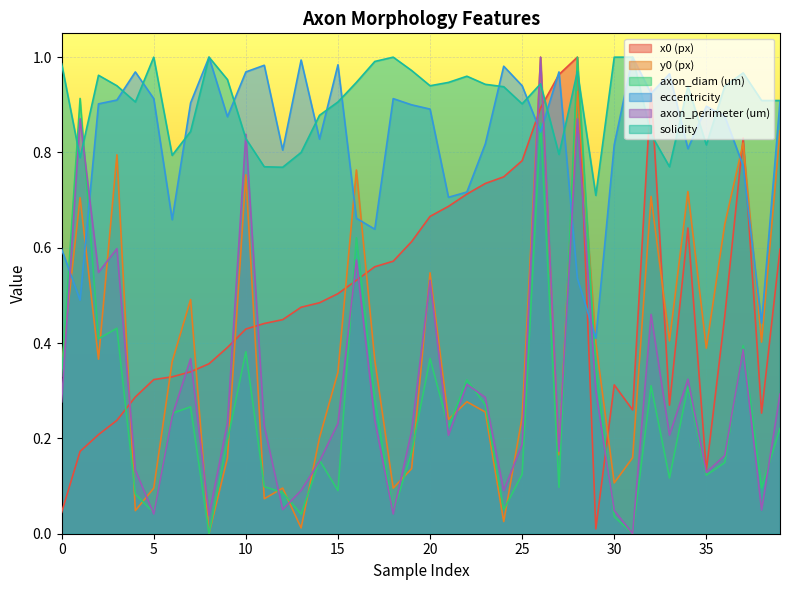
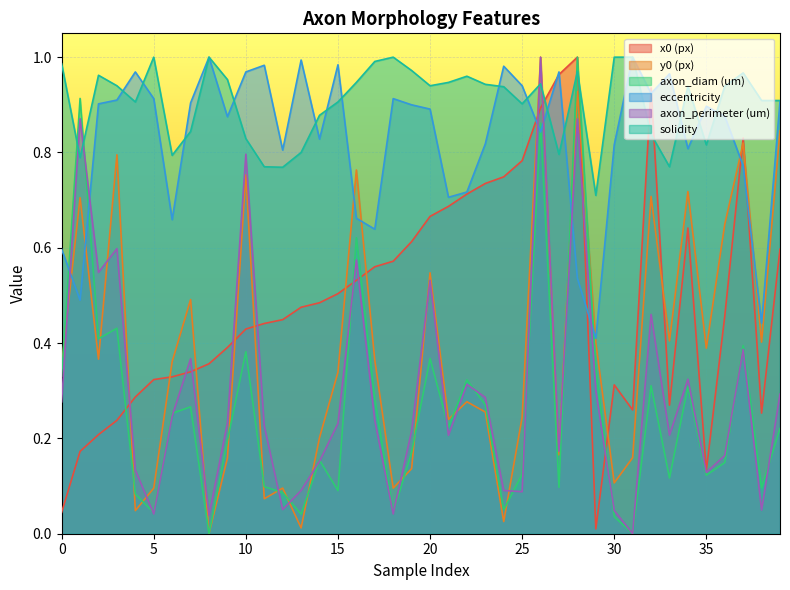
  {
    "axon_perimeter (um)": {
      "0": 0.28,
-     "10": 0.84,
+     "10": 0.80,
      "15": 0.23,
      "20": 0.53,
-     "25": 0.19,
+     "25": 0.09,
      "30": 0.05
    }
  }
